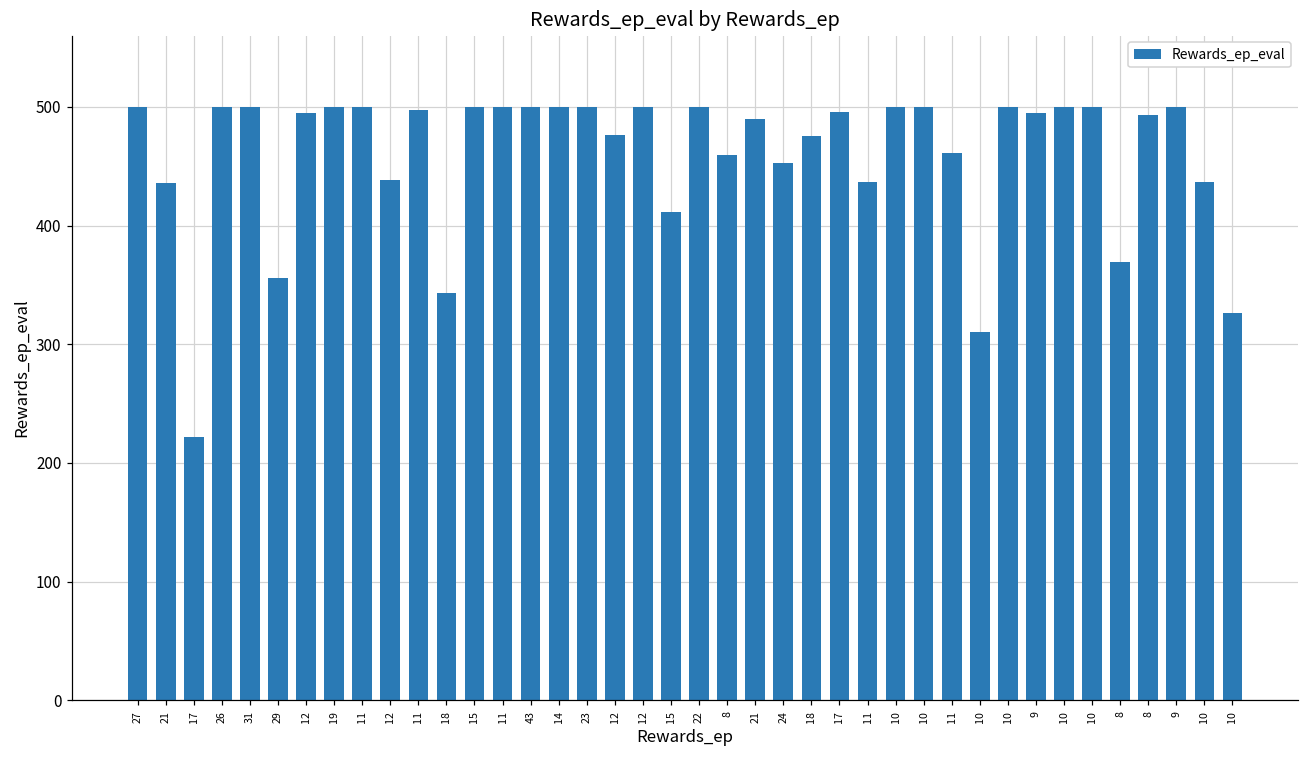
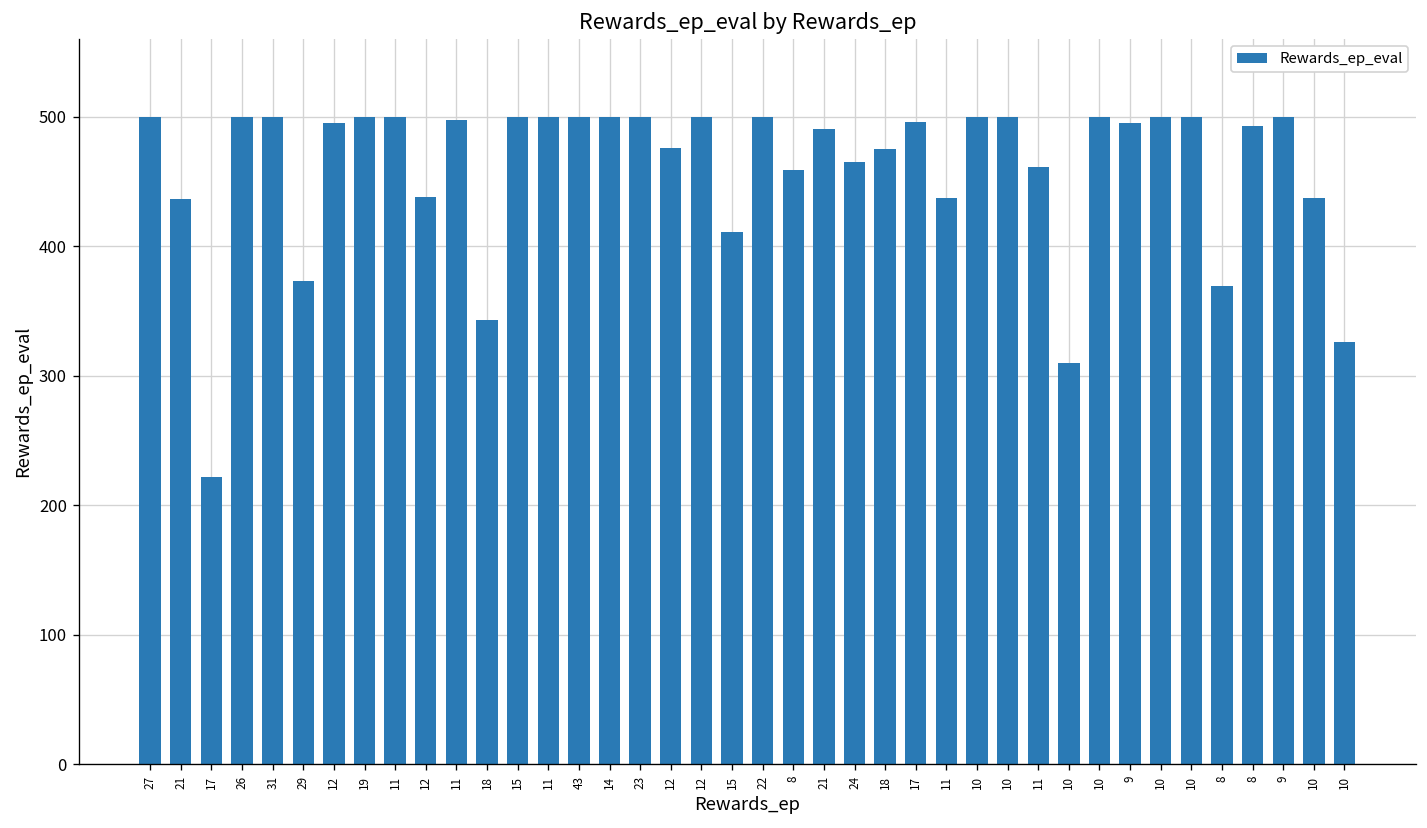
  {
    "27": 500,
    "26": 500,
    "31": 500,
-   "29": 356,
+   "29": 373,
    "19": 500,
    "43": 500,
    "14": 500,
    "23": 500,
    "22": 500,
-   "24": 453
+   "24": 465
  }
